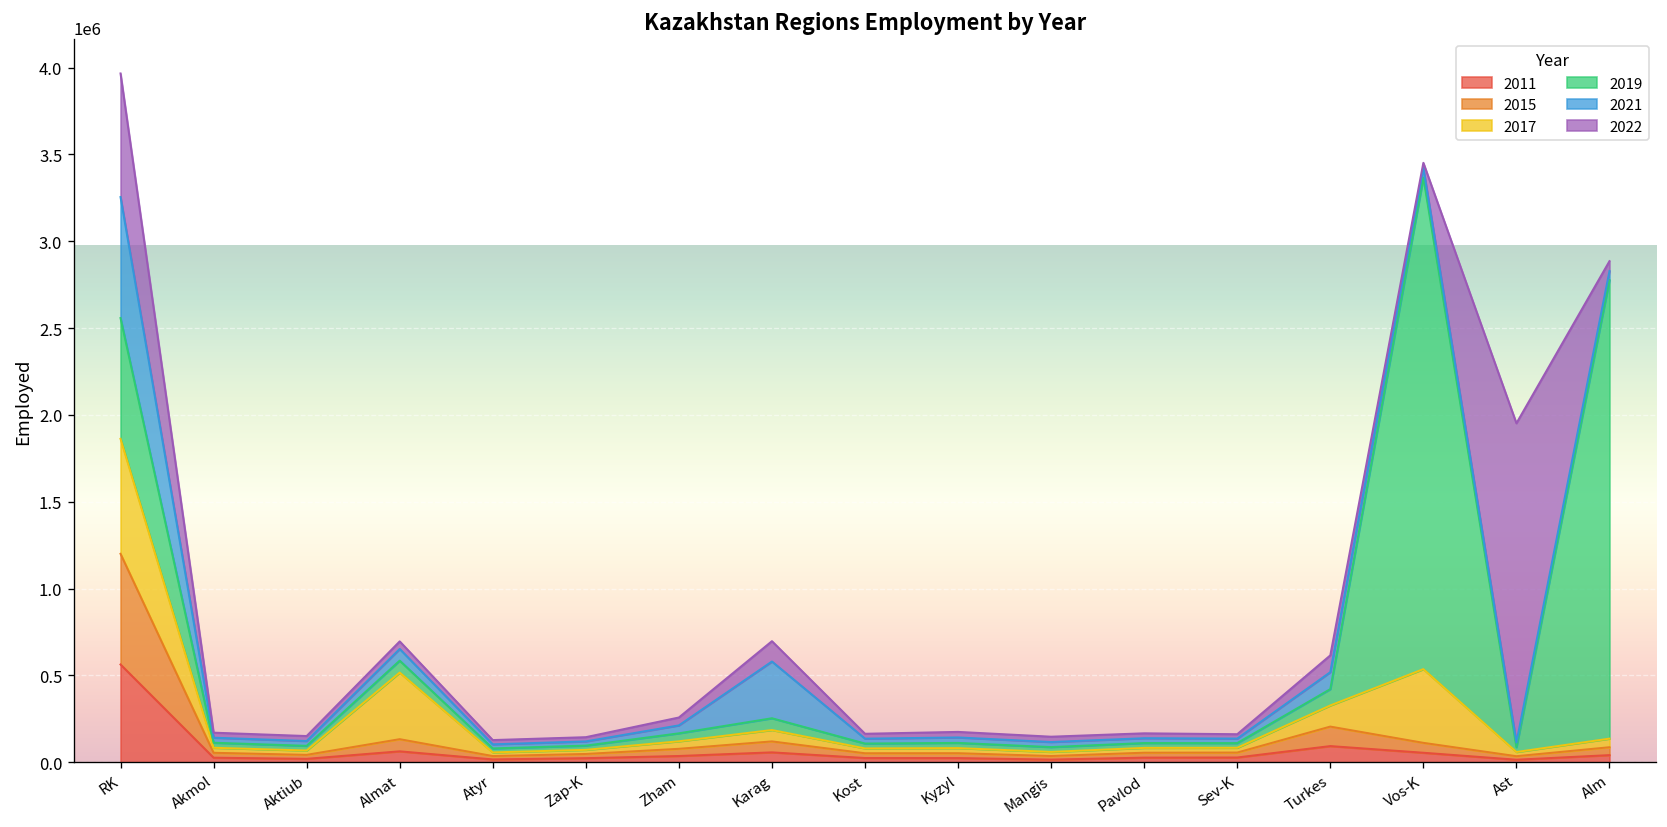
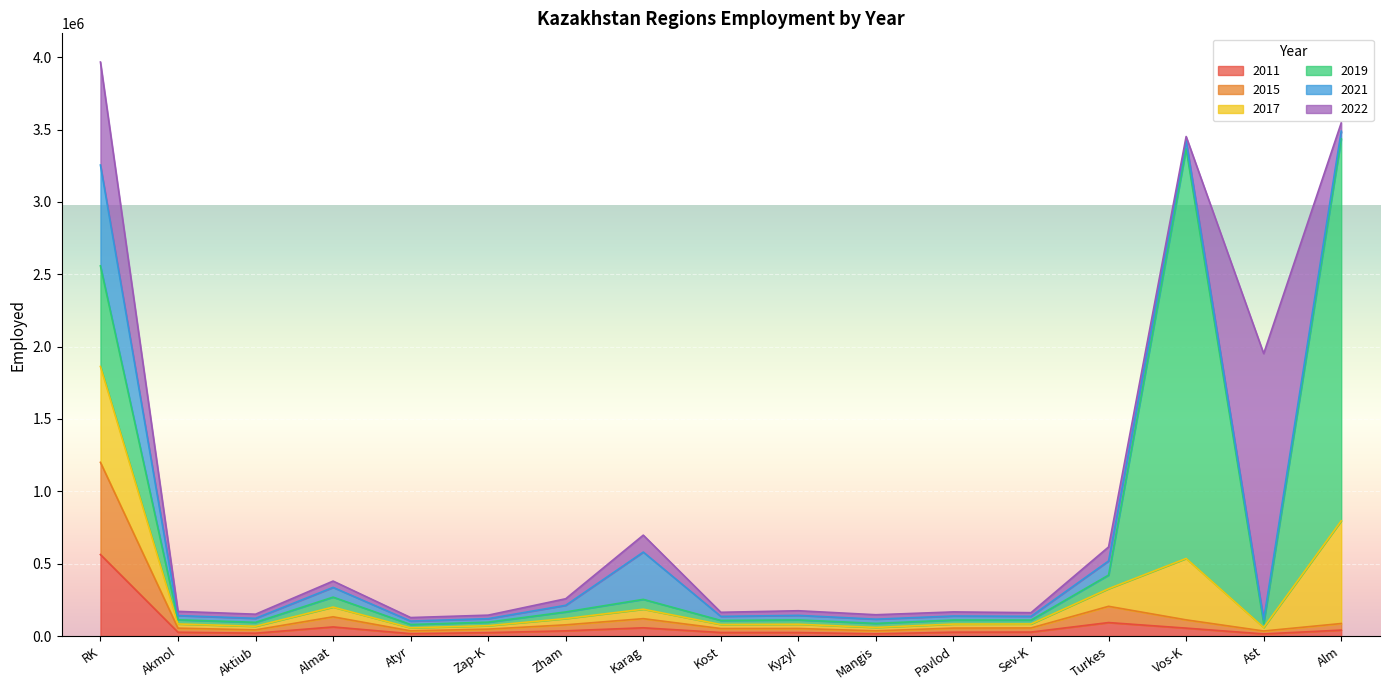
  {
    "2017": {
      "RK": 660000,
      "Akmol": 30000,
      "Aktiub": 30000,
-     "Almat": 380000,
+     "Almat": 70000,
      "Atyr": 20000,
      "Zap-K": 20000,
      "Zham": 40000,
      "Karag": 70000,
      "Kost": 30000,
      "Kyzyl": 30000,
      "Mangis": 20000,
      "Pavlod": 30000,
      "Sev-K": 30000,
      "Turkes": 120000,
      "Vos-K": 420000,
      "Ast": 20000,
-     "Alm": 50000
+     "Alm": 710000
    },
    "2019": {
      "RK": 700000,
      "Akmol": 30000,
      "Aktiub": 30000,
      "Almat": 70000,
      "Atyr": 20000,
      "Zap-K": 20000,
      "Zham": 50000,
      "Karag": 70000,
      "Kost": 30000,
      "Kyzyl": 30000,
      "Mangis": 30000,
      "Pavlod": 30000,
      "Sev-K": 30000,
      "Turkes": 90000,
      "Vos-K": 2830000,
      "Ast": 30000,
      "Alm": 2640000
    },
    "2021": {
      "RK": 700000,
      "Akmol": 30000,
      "Aktiub": 30000,
      "Almat": 70000,
      "Atyr": 20000,
      "Zap-K": 20000,
      "Zham": 50000,
      "Karag": 330000,
      "Kost": 30000,
      "Kyzyl": 30000,
      "Mangis": 30000,
      "Pavlod": 30000,
      "Sev-K": 30000,
      "Turkes": 100000,
      "Vos-K": 50000,
      "Ast": 30000,
      "Alm": 50000
    },
    "2022": {
      "RK": 710000,
      "Akmol": 30000,
      "Aktiub": 30000,
      "Almat": 40000,
      "Atyr": 20000,
      "Zap-K": 20000,
      "Zham": 50000,
      "Karag": 120000,
      "Kost": 30000,
      "Kyzyl": 30000,
      "Mangis": 30000,
      "Pavlod": 30000,
      "Sev-K": 30000,
      "Turkes": 100000,
      "Vos-K": 30000,
      "Ast": 1840000,
      "Alm": 60000
    }
  }
